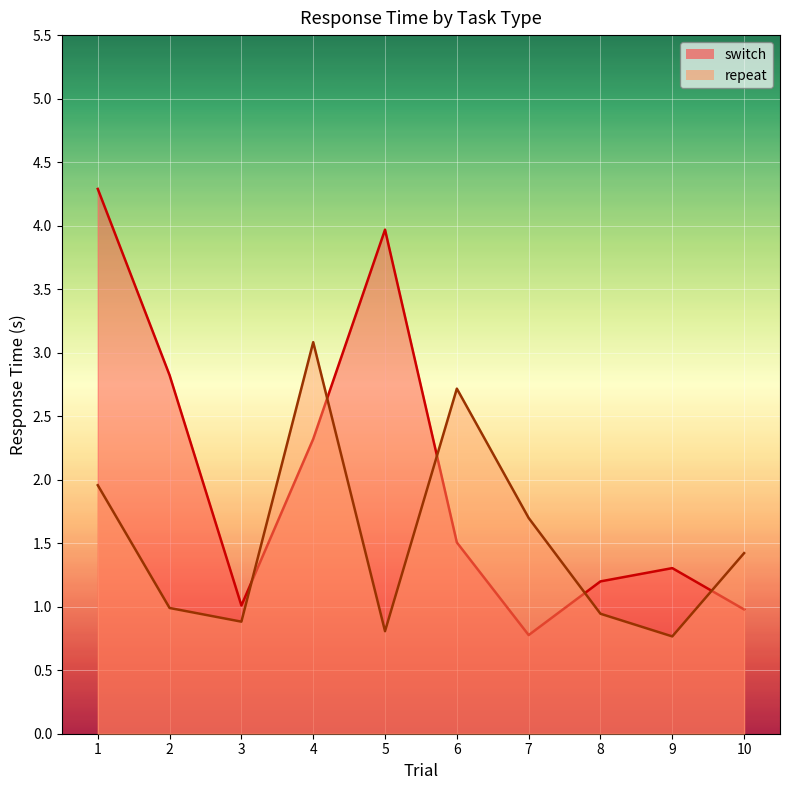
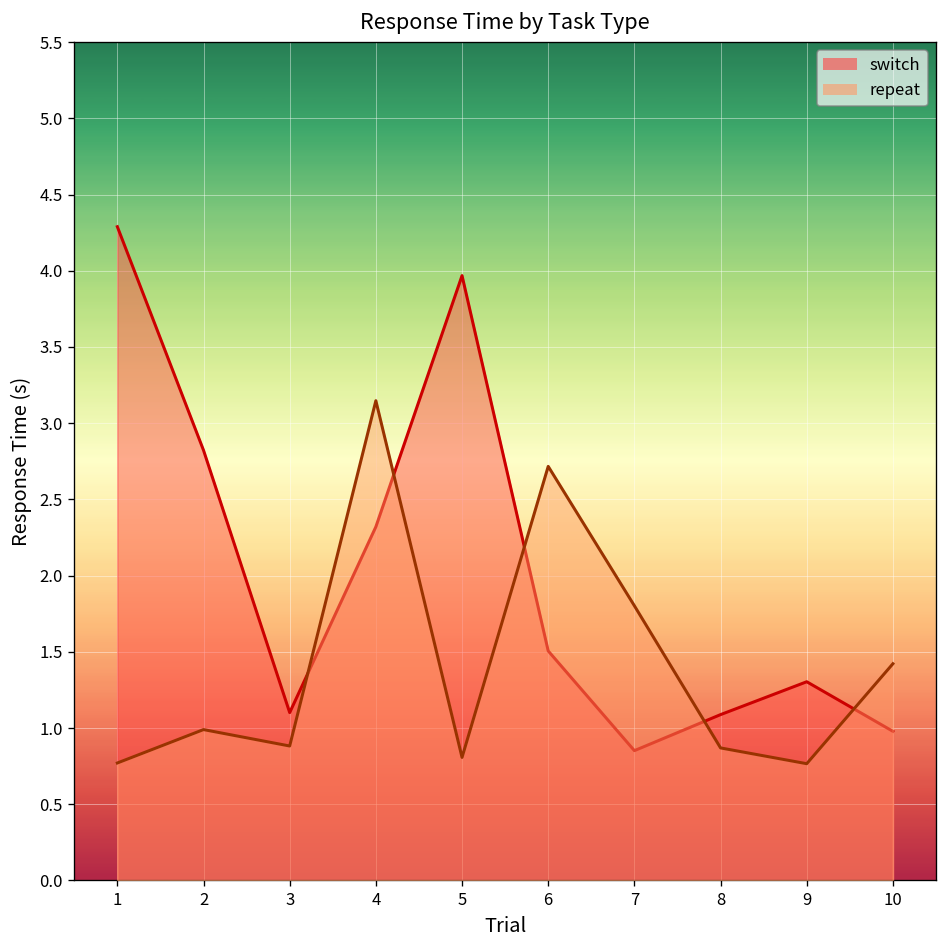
  {
    "switch": {
      "1": 4.29,
      "2": 2.82,
-     "3": 1.01,
+     "3": 1.10,
      "4": 2.32,
      "5": 3.97,
      "6": 1.51,
-     "7": 0.78,
-     "8": 1.20,
+     "7": 0.85,
+     "8": 1.09,
      "9": 1.30,
      "10": 0.98
    },
    "repeat": {
-     "1": 1.96,
+     "1": 0.77,
      "2": 0.99,
      "3": 0.88,
-     "4": 3.08,
+     "4": 3.15,
      "5": 0.81,
      "6": 2.72,
-     "7": 1.70,
-     "8": 0.94,
+     "7": 1.80,
+     "8": 0.87,
      "9": 0.77,
      "10": 1.42
    }
  }
